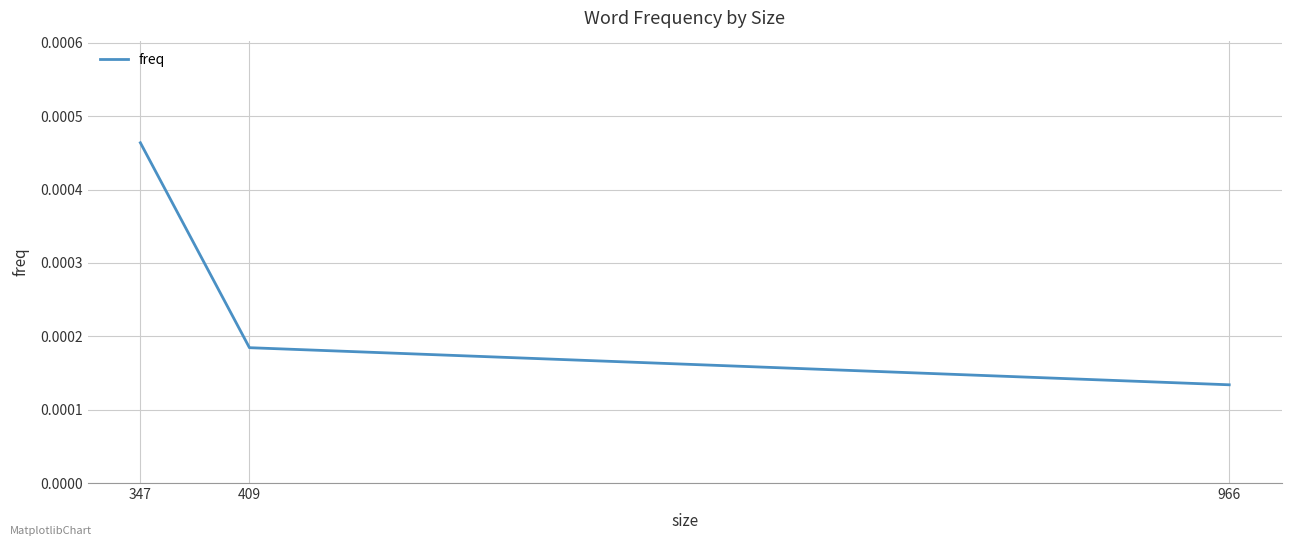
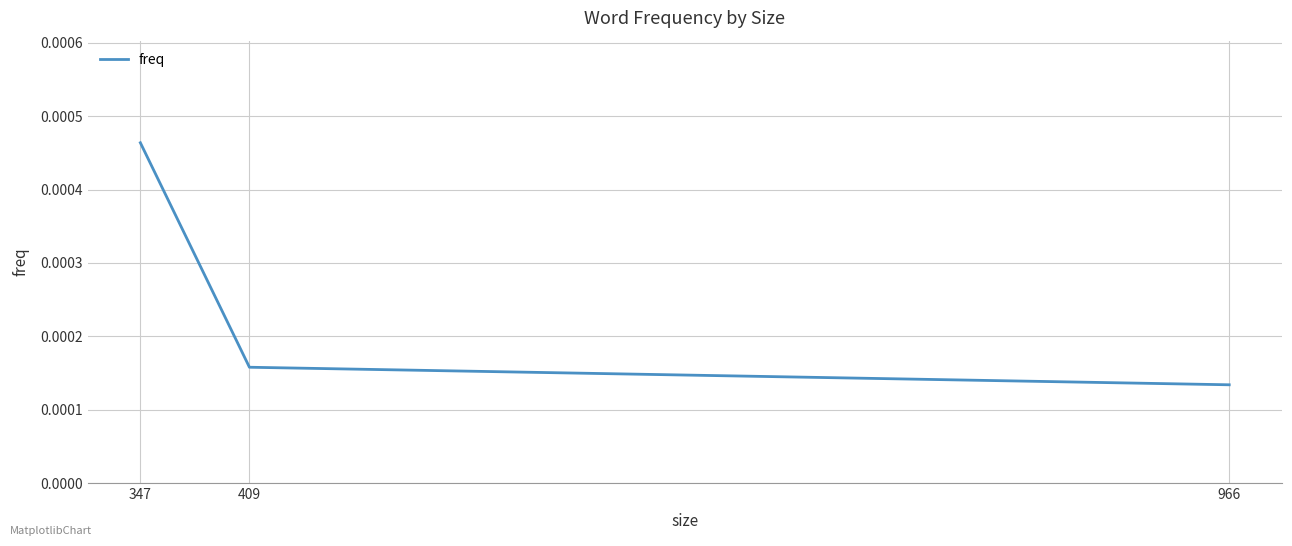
  {
    "347": 0.00046,
-   "409": 0.00018,
+   "409": 0.00016,
    "966": 0.00013
  }
